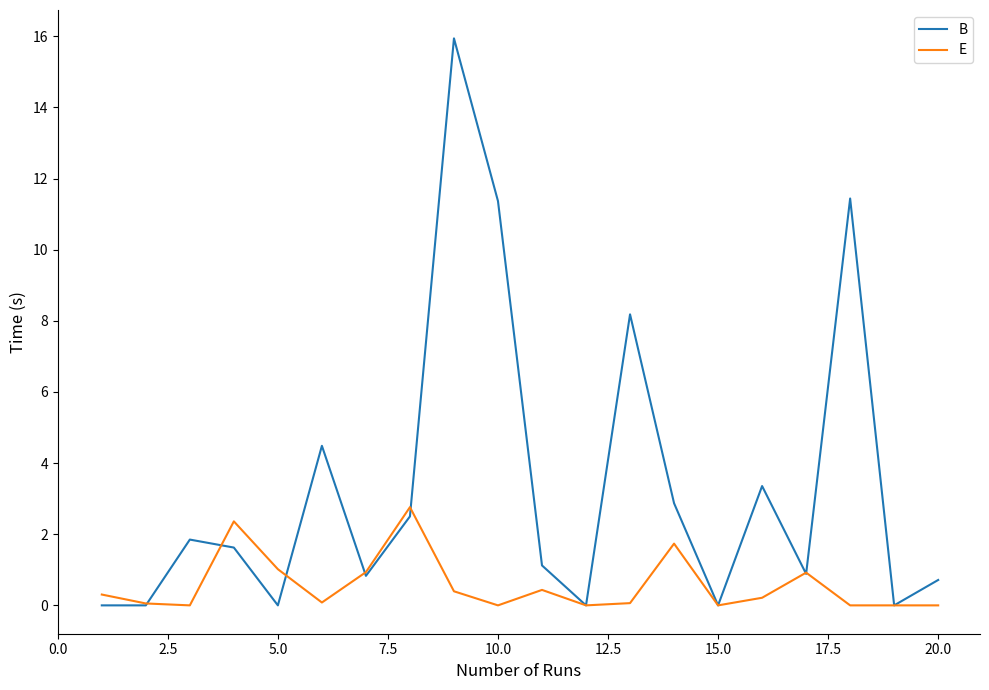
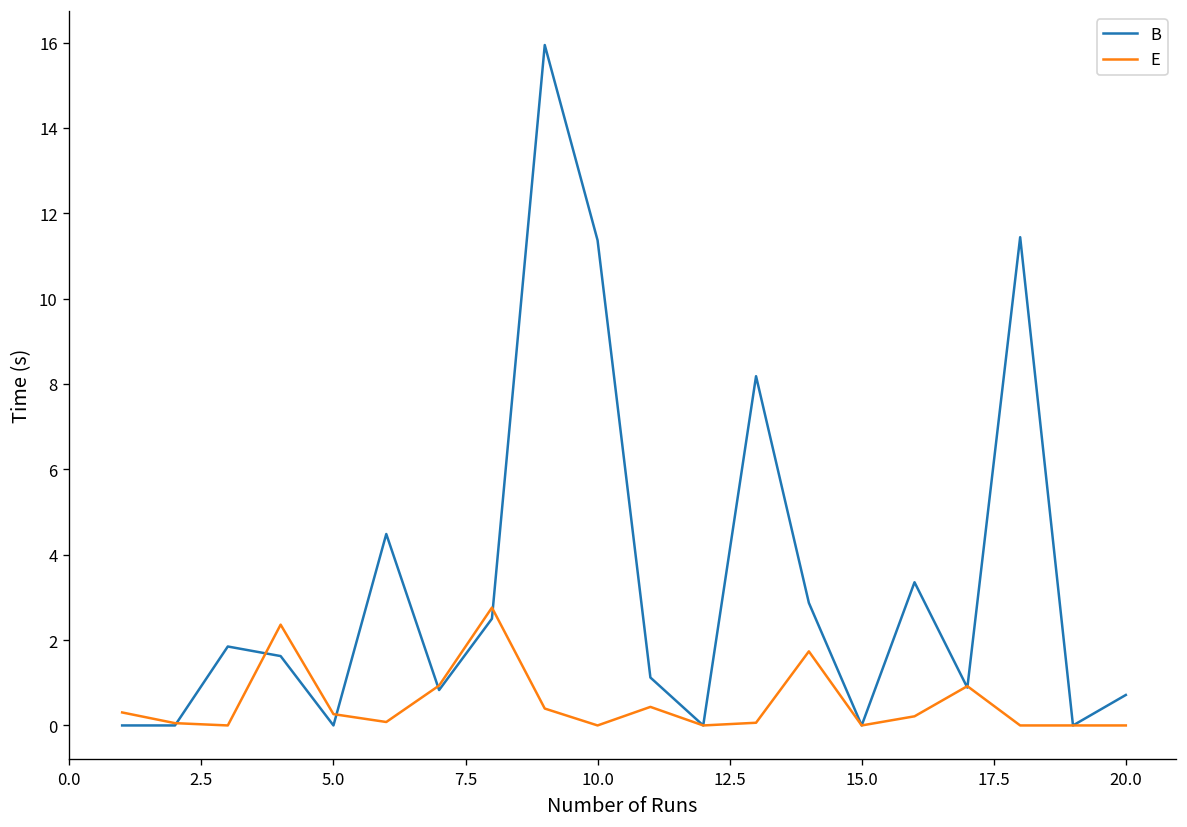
  {
    "B": {
      "5.0": 0.0,
      "10.0": 11.4,
      "20.0": 0.7
    },
    "E": {
-     "5.0": 1.0,
+     "5.0": 0.3,
      "10.0": 0.0,
      "20.0": 0.0
    }
  }
